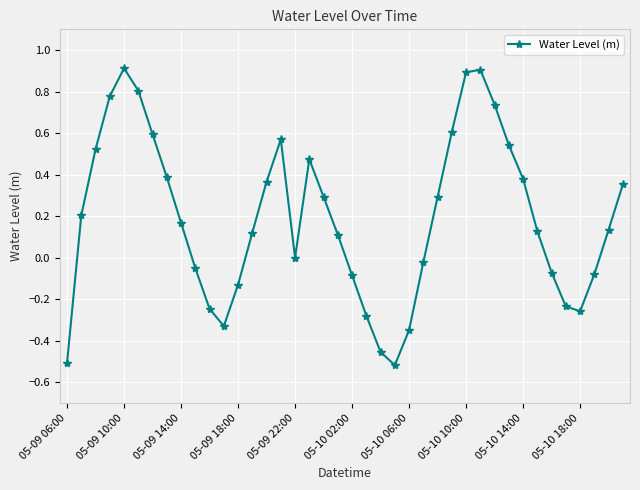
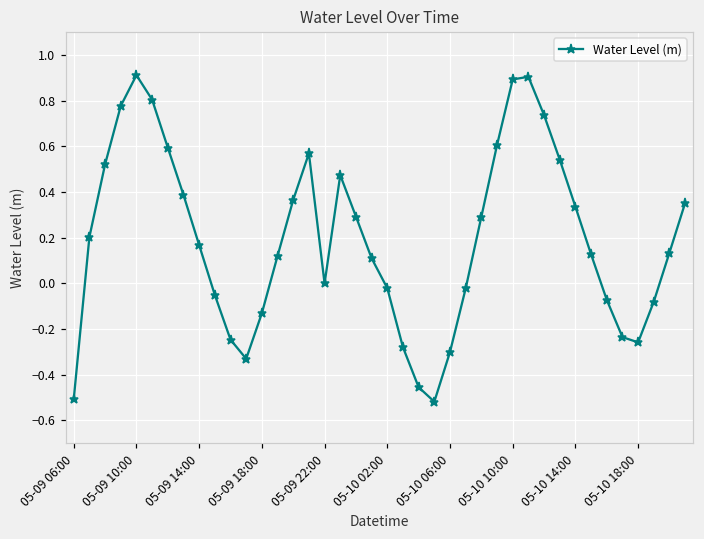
  {
    "05-09 06:00": -0.51,
    "05-09 10:00": 0.91,
    "05-09 14:00": 0.17,
    "05-09 18:00": -0.13,
    "05-09 22:00": 0.00,
-   "05-10 02:00": -0.09,
-   "05-10 06:00": -0.35,
+   "05-10 02:00": -0.02,
+   "05-10 06:00": -0.30,
    "05-10 10:00": 0.89,
-   "05-10 14:00": 0.38,
+   "05-10 14:00": 0.34,
    "05-10 18:00": -0.26
  }
